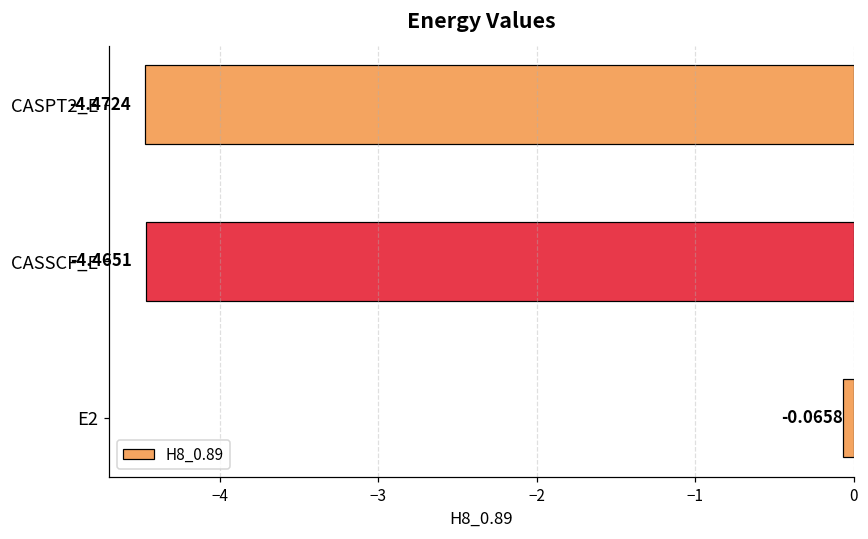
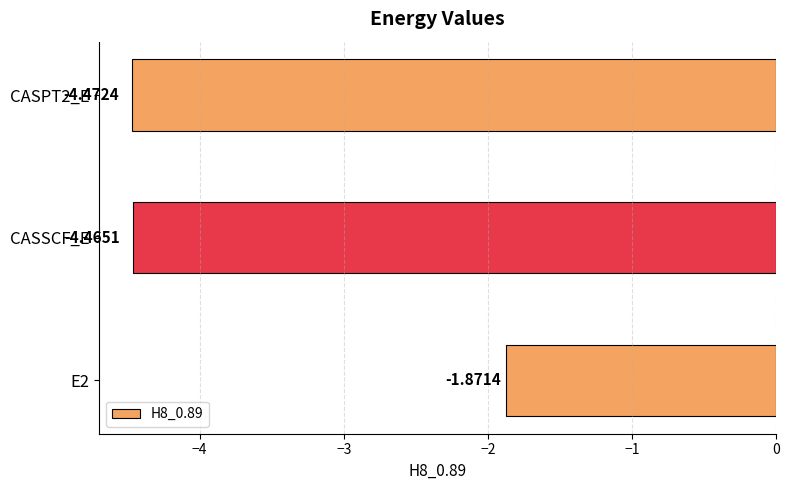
  {
    "CASPT2_E": -4.4724,
    "CASSCF_E": -4.4651,
-   "E2": -0.0658
+   "E2": -1.8714
  }
